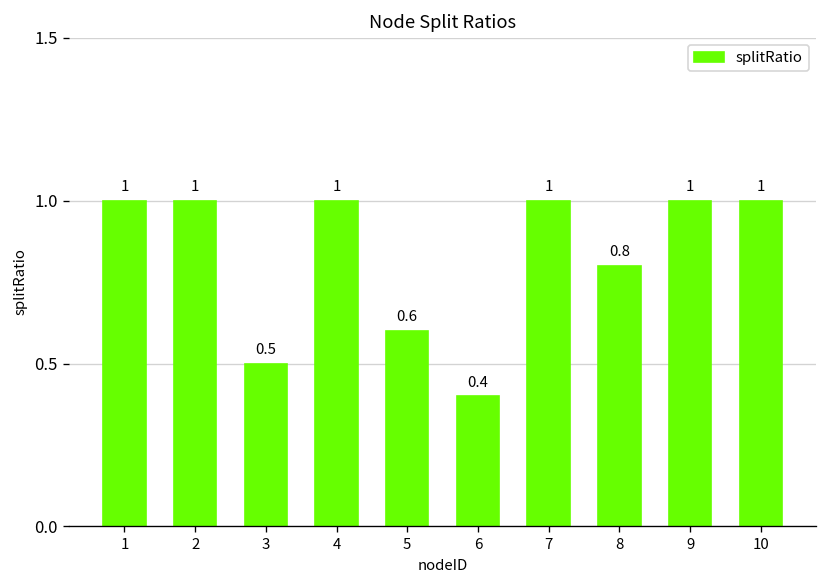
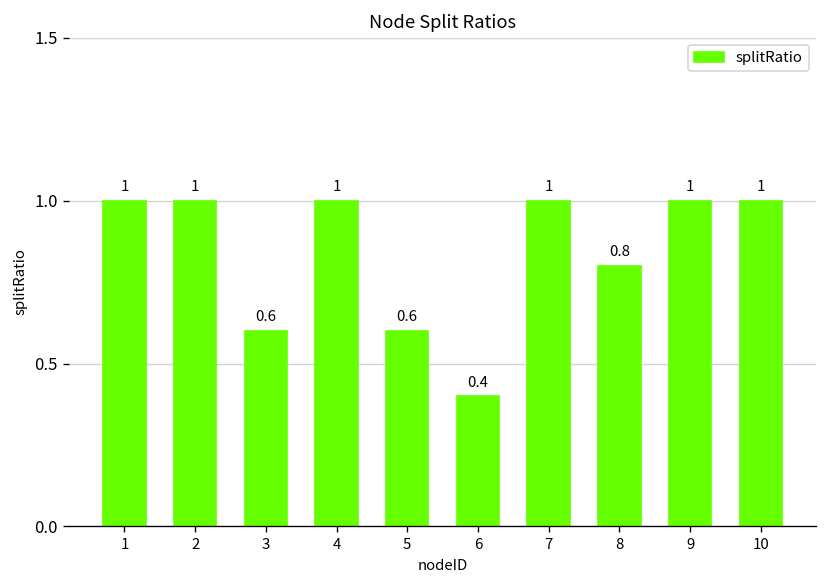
  {
    "1": 1,
    "2": 1,
-   "3": 0.5,
+   "3": 0.6,
    "4": 1,
    "5": 0.6,
    "6": 0.4,
    "7": 1,
    "8": 0.8,
    "9": 1,
    "10": 1
  }
